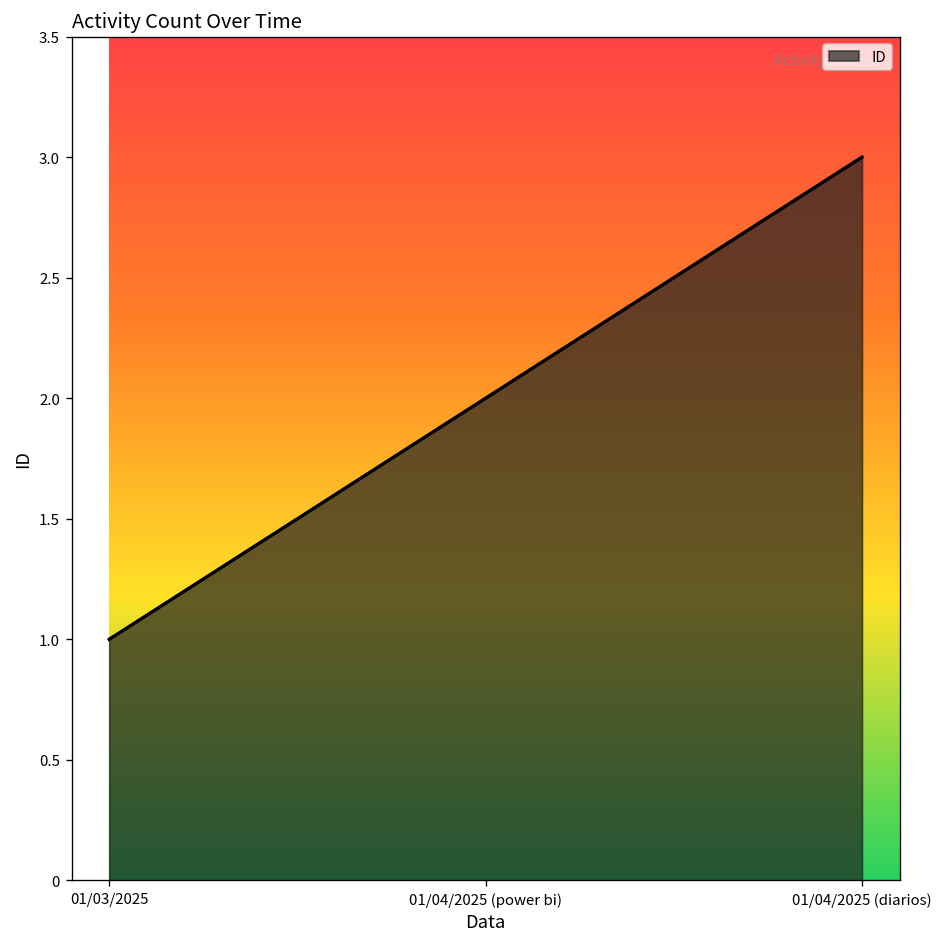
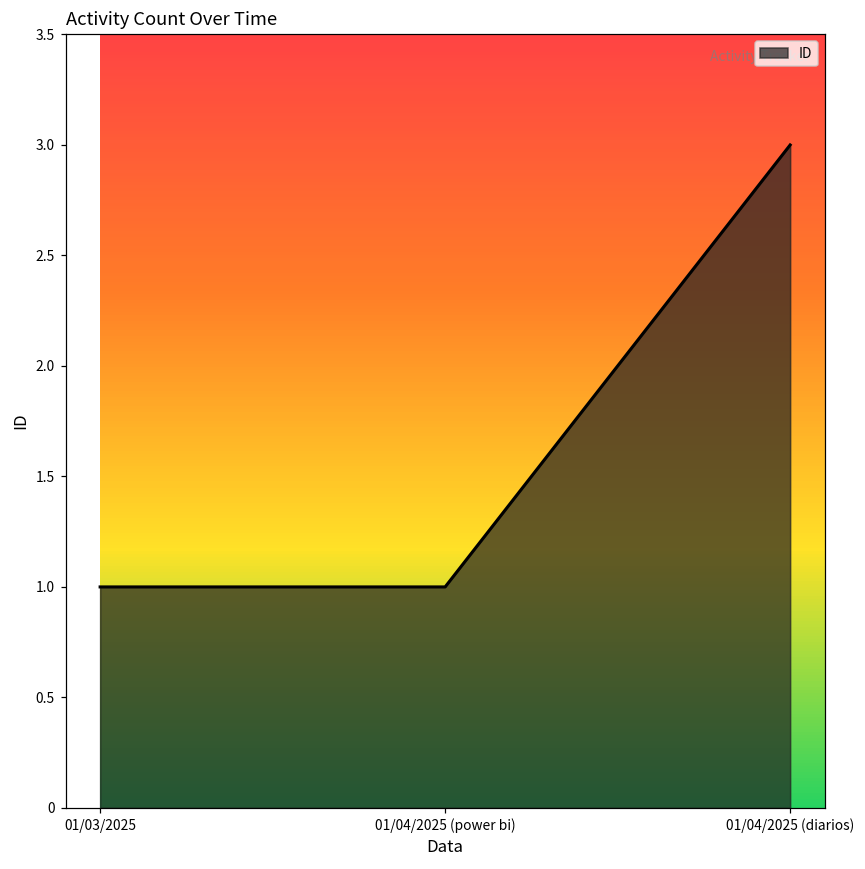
  {
    "01/03/2025": 1,
-   "01/04/2025 (power bi)": 2,
+   "01/04/2025 (power bi)": 1,
    "01/04/2025 (diarios)": 3
  }
